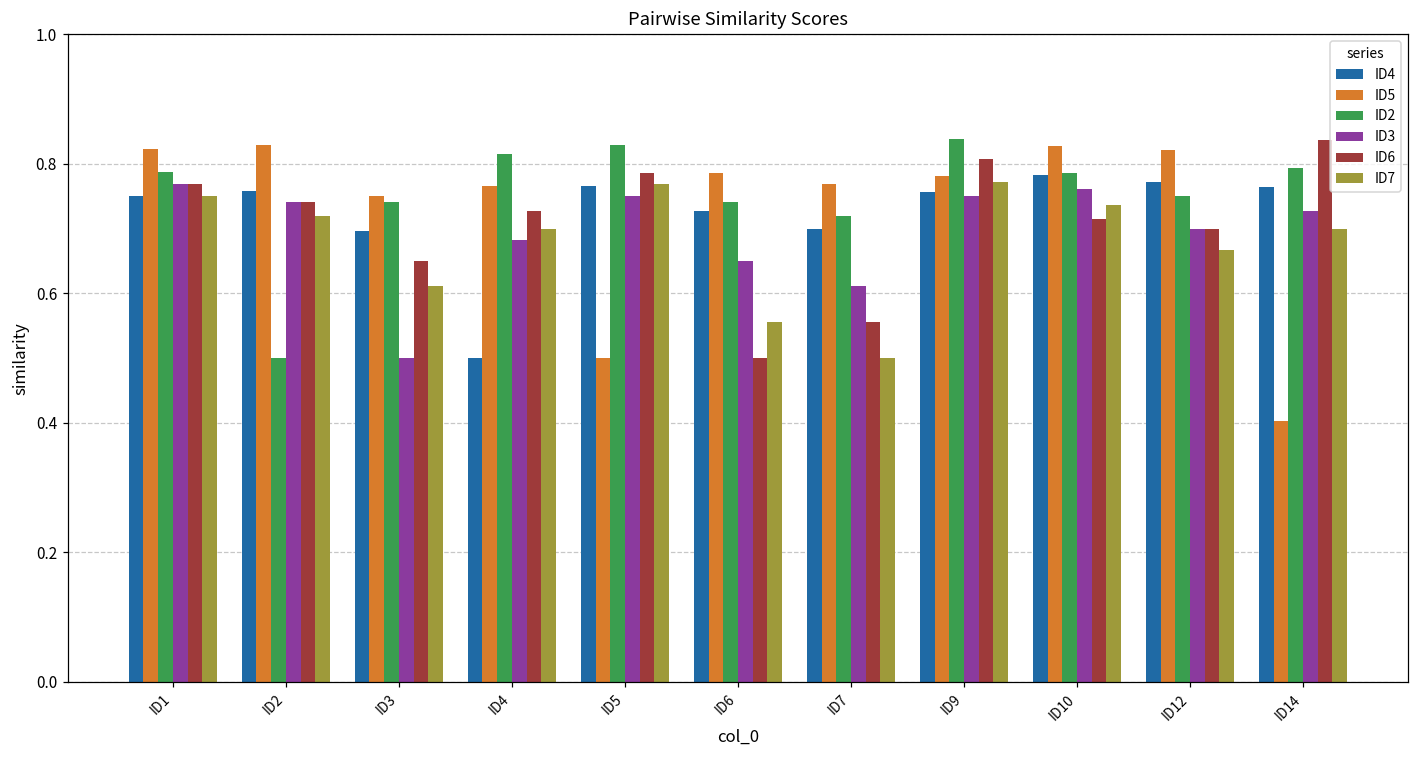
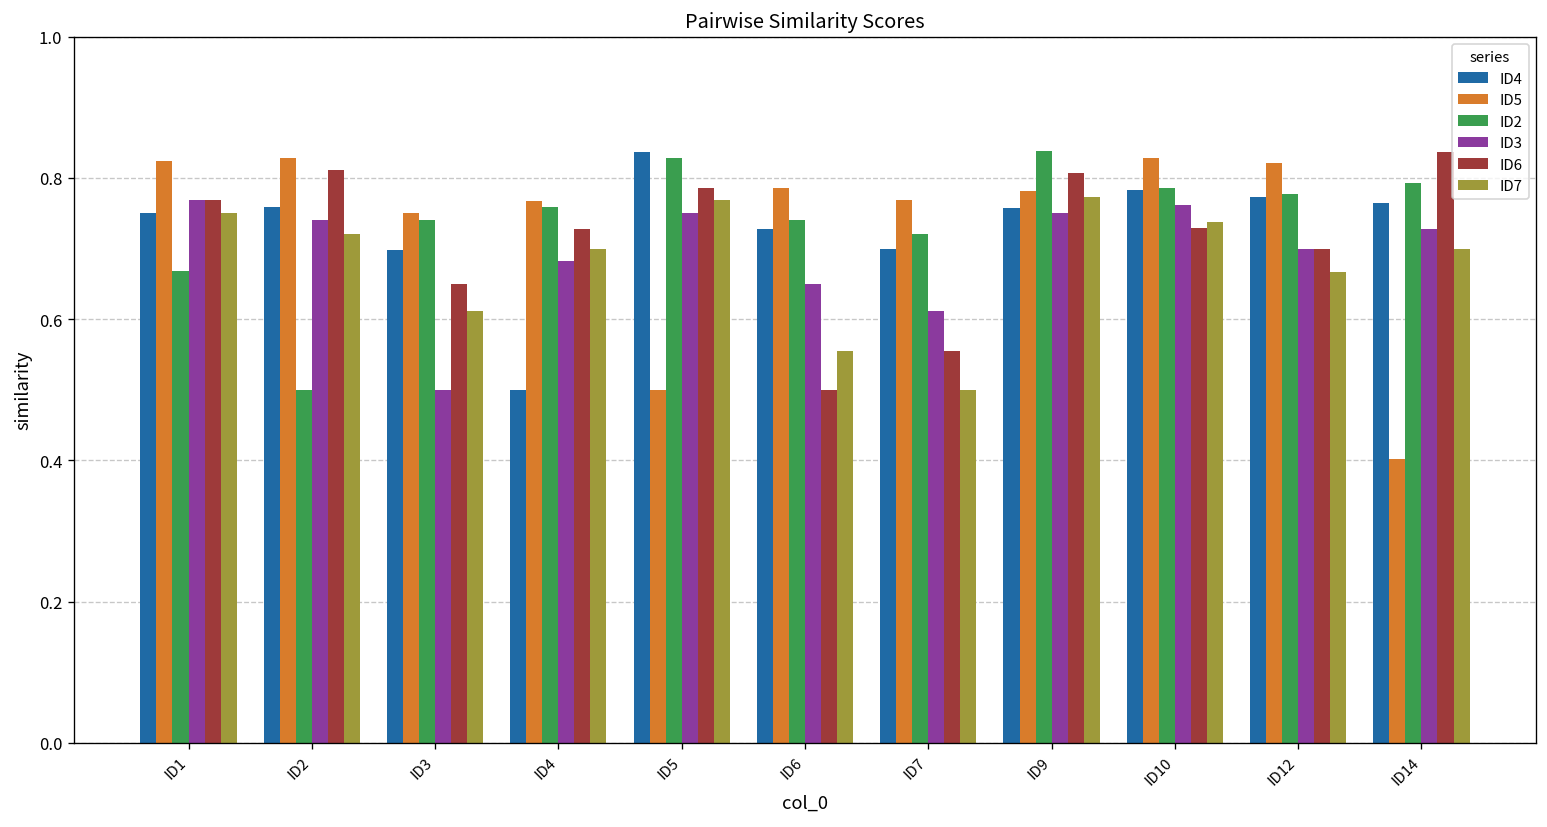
  {
    "ID4": {
      "ID1": 0.75,
      "ID2": 0.76,
      "ID3": 0.70,
      "ID4": 0.50,
-     "ID5": 0.77,
+     "ID5": 0.84,
      "ID6": 0.73,
      "ID7": 0.70,
      "ID9": 0.76,
      "ID10": 0.78,
      "ID12": 0.77,
      "ID14": 0.76
    },
    "ID5": {
      "ID1": 0.82,
      "ID2": 0.83,
      "ID3": 0.75,
      "ID4": 0.77,
      "ID5": 0.50,
      "ID6": 0.79,
      "ID7": 0.77,
      "ID9": 0.78,
      "ID10": 0.83,
      "ID12": 0.82,
      "ID14": 0.40
    },
    "ID2": {
-     "ID1": 0.79,
+     "ID1": 0.67,
      "ID2": 0.50,
      "ID3": 0.74,
-     "ID4": 0.82,
+     "ID4": 0.76,
      "ID5": 0.83,
      "ID6": 0.74,
      "ID7": 0.72,
      "ID9": 0.84,
      "ID10": 0.79,
-     "ID12": 0.75,
+     "ID12": 0.78,
      "ID14": 0.79
    },
    "ID3": {
      "ID1": 0.77,
      "ID2": 0.74,
      "ID3": 0.50,
      "ID4": 0.68,
      "ID5": 0.75,
      "ID6": 0.65,
      "ID7": 0.61,
      "ID9": 0.75,
      "ID10": 0.76,
      "ID12": 0.70,
      "ID14": 0.73
    },
    "ID6": {
      "ID1": 0.77,
-     "ID2": 0.74,
+     "ID2": 0.81,
      "ID3": 0.65,
      "ID4": 0.73,
      "ID5": 0.79,
      "ID6": 0.50,
      "ID7": 0.56,
      "ID9": 0.81,
-     "ID10": 0.71,
+     "ID10": 0.73,
      "ID12": 0.70,
      "ID14": 0.84
    },
    "ID7": {
      "ID1": 0.75,
      "ID2": 0.72,
      "ID3": 0.61,
      "ID4": 0.70,
      "ID5": 0.77,
      "ID6": 0.56,
      "ID7": 0.50,
      "ID9": 0.77,
      "ID10": 0.74,
      "ID12": 0.67,
      "ID14": 0.70
    }
  }
